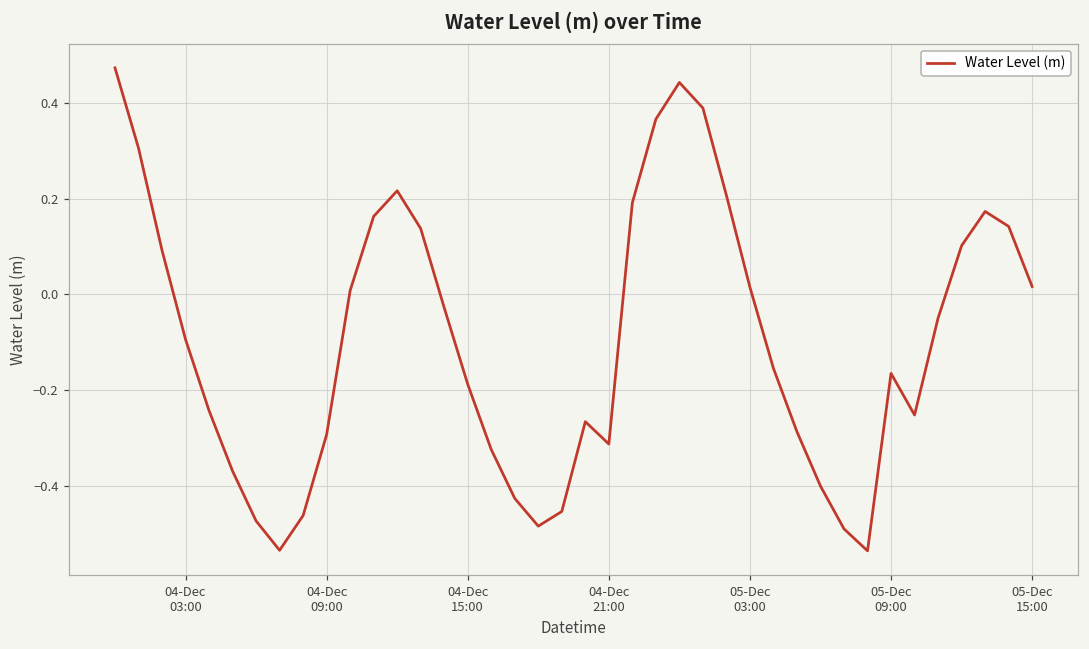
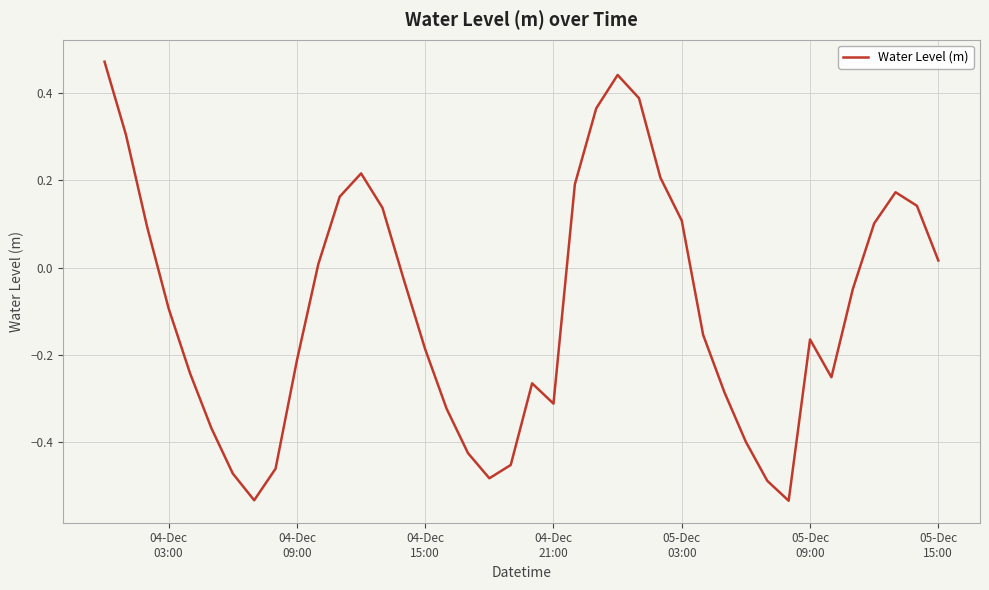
  {
    "04-Dec 03:00": -0.09,
-   "04-Dec 09:00": -0.29,
+   "04-Dec 09:00": -0.21,
    "04-Dec 15:00": -0.19,
    "04-Dec 21:00": -0.31,
-   "05-Dec 03:00": 0.01,
+   "05-Dec 03:00": 0.11,
    "05-Dec 09:00": -0.16,
    "05-Dec 15:00": 0.02
  }
